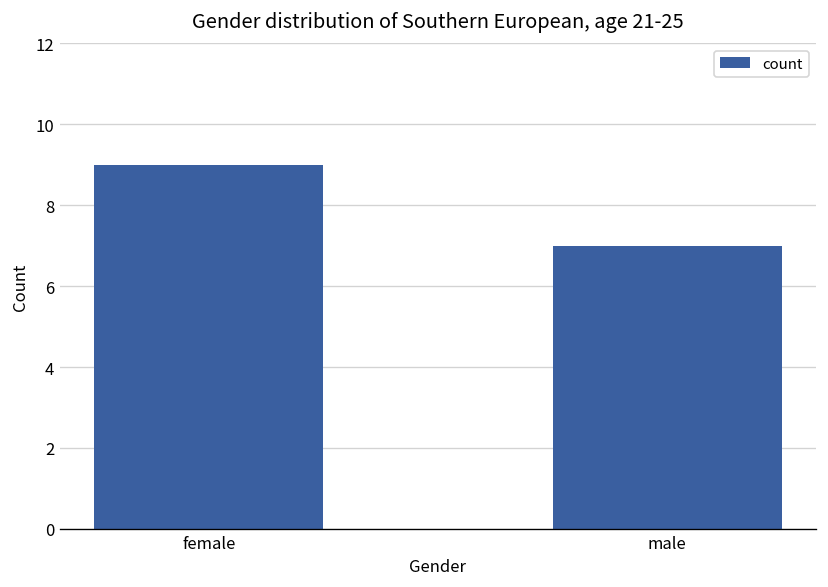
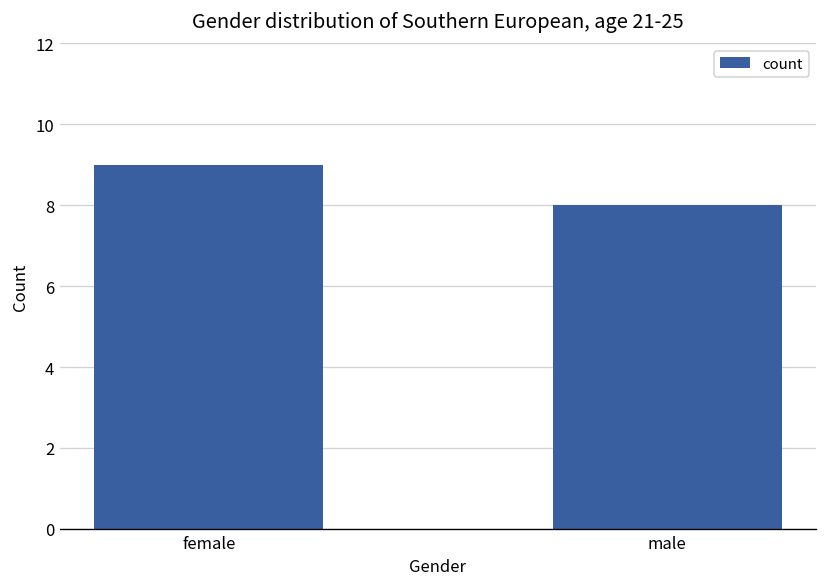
  {
    "female": 9,
-   "male": 7
+   "male": 8
  }
